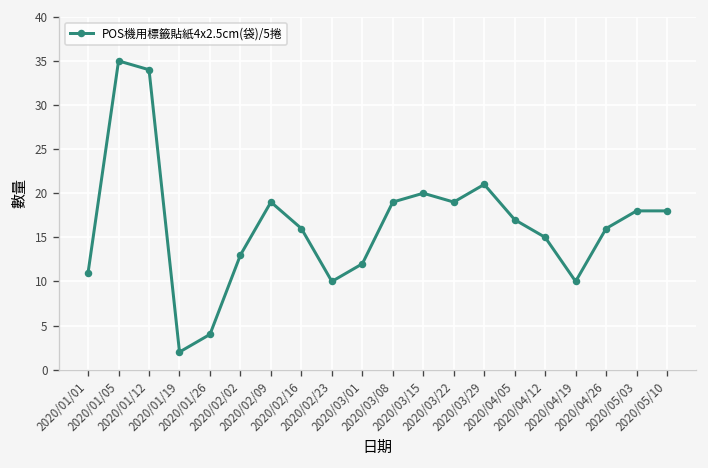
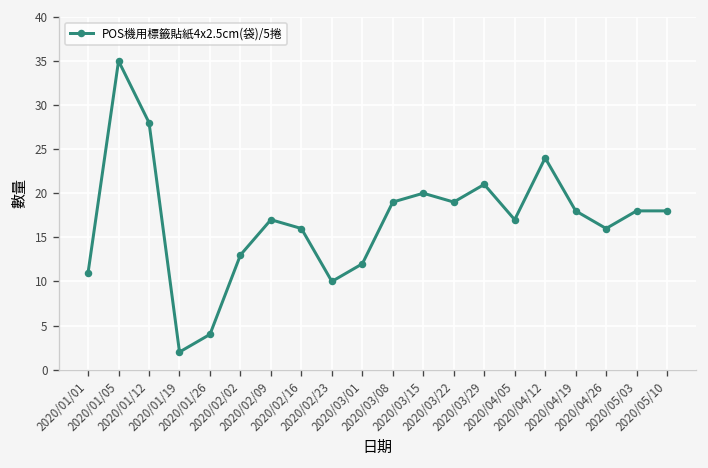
  {
    "2020/01/01": 11,
    "2020/01/05": 35,
-   "2020/01/12": 34,
+   "2020/01/12": 28,
    "2020/01/19": 2,
    "2020/01/26": 4,
    "2020/02/02": 13,
-   "2020/02/09": 19,
+   "2020/02/09": 17,
    "2020/02/16": 16,
    "2020/02/23": 10,
    "2020/03/01": 12,
    "2020/03/08": 19,
    "2020/03/15": 20,
    "2020/03/22": 19,
    "2020/03/29": 21,
    "2020/04/05": 17,
-   "2020/04/12": 15,
-   "2020/04/19": 10,
+   "2020/04/12": 24,
+   "2020/04/19": 18,
    "2020/04/26": 16,
    "2020/05/03": 18,
    "2020/05/10": 18
  }
